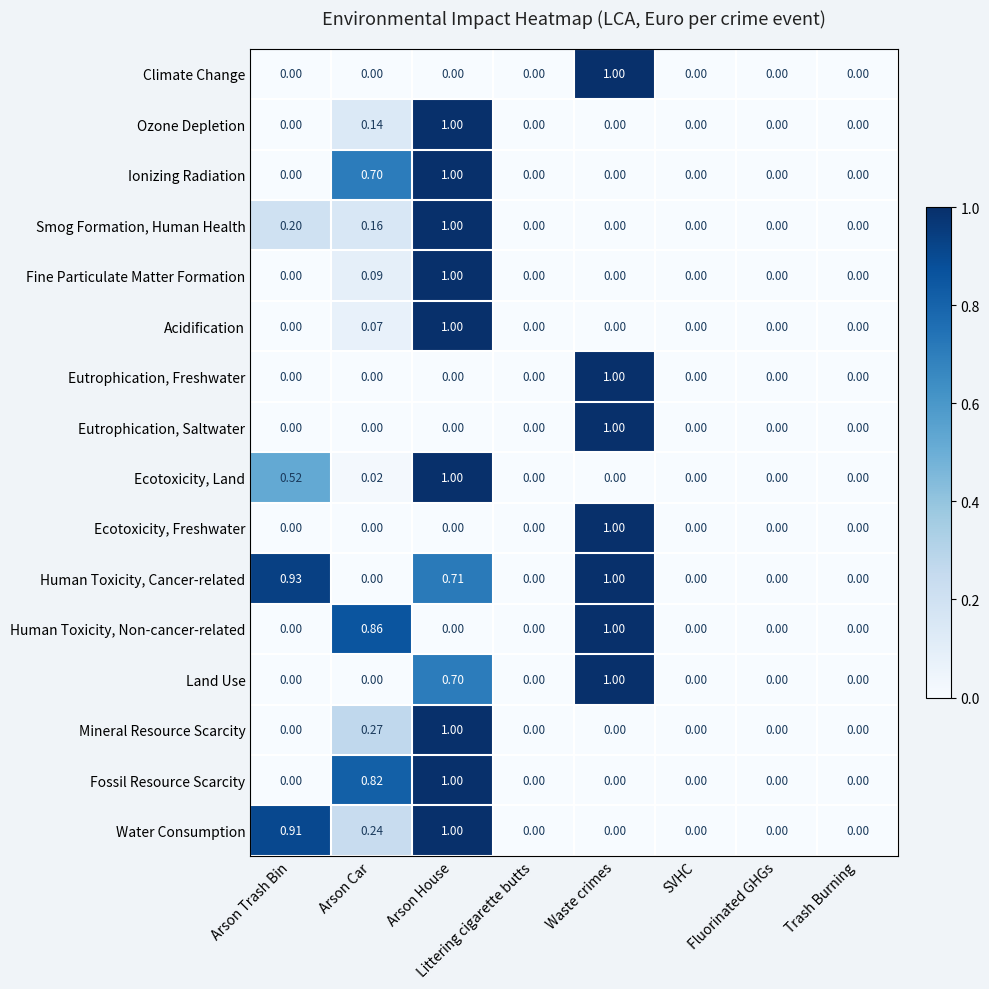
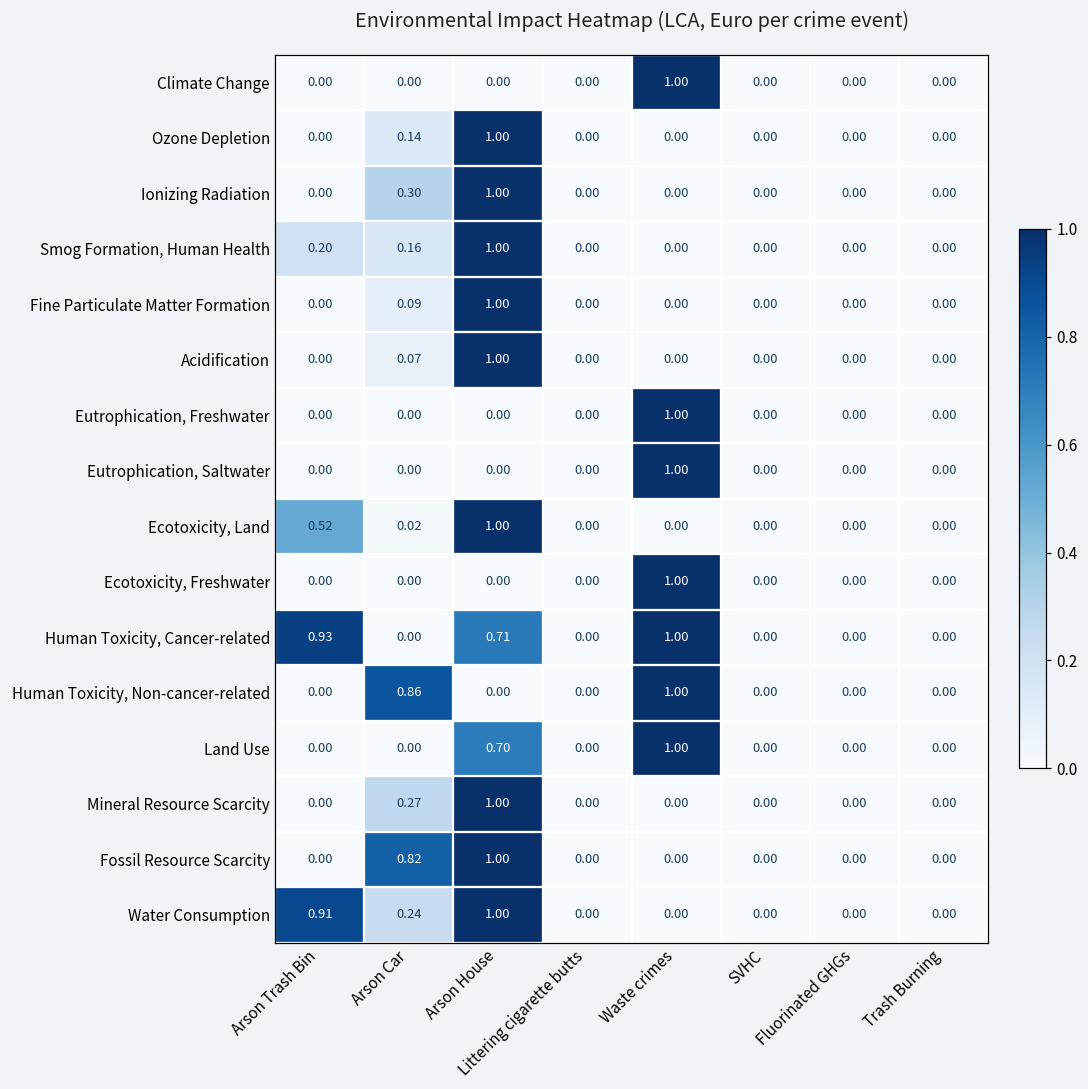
  {
    "Climate Change": {
      "Arson Trash Bin": 0.00,
      "Arson Car": 0.00,
      "Arson House": 0.00,
      "Littering cigarette butts": 0.00,
      "Waste crimes": 1.00,
      "SVHC": 0.00,
      "Fluorinated GHGs": 0.00,
      "Trash Burning": 0.00
    },
    "Ozone Depletion": {
      "Arson Trash Bin": 0.00,
      "Arson Car": 0.14,
      "Arson House": 1.00,
      "Littering cigarette butts": 0.00,
      "Waste crimes": 0.00,
      "SVHC": 0.00,
      "Fluorinated GHGs": 0.00,
      "Trash Burning": 0.00
    },
    "Ionizing Radiation": {
      "Arson Trash Bin": 0.00,
-     "Arson Car": 0.70,
+     "Arson Car": 0.30,
      "Arson House": 1.00,
      "Littering cigarette butts": 0.00,
      "Waste crimes": 0.00,
      "SVHC": 0.00,
      "Fluorinated GHGs": 0.00,
      "Trash Burning": 0.00
    },
    "Smog Formation, Human Health": {
      "Arson Trash Bin": 0.20,
      "Arson Car": 0.16,
      "Arson House": 1.00,
      "Littering cigarette butts": 0.00,
      "Waste crimes": 0.00,
      "SVHC": 0.00,
      "Fluorinated GHGs": 0.00,
      "Trash Burning": 0.00
    },
    "Fine Particulate Matter Formation": {
      "Arson Trash Bin": 0.00,
      "Arson Car": 0.09,
      "Arson House": 1.00,
      "Littering cigarette butts": 0.00,
      "Waste crimes": 0.00,
      "SVHC": 0.00,
      "Fluorinated GHGs": 0.00,
      "Trash Burning": 0.00
    },
    "Acidification": {
      "Arson Trash Bin": 0.00,
      "Arson Car": 0.07,
      "Arson House": 1.00,
      "Littering cigarette butts": 0.00,
      "Waste crimes": 0.00,
      "SVHC": 0.00,
      "Fluorinated GHGs": 0.00,
      "Trash Burning": 0.00
    },
    "Eutrophication, Freshwater": {
      "Arson Trash Bin": 0.00,
      "Arson Car": 0.00,
      "Arson House": 0.00,
      "Littering cigarette butts": 0.00,
      "Waste crimes": 1.00,
      "SVHC": 0.00,
      "Fluorinated GHGs": 0.00,
      "Trash Burning": 0.00
    },
    "Eutrophication, Saltwater": {
      "Arson Trash Bin": 0.00,
      "Arson Car": 0.00,
      "Arson House": 0.00,
      "Littering cigarette butts": 0.00,
      "Waste crimes": 1.00,
      "SVHC": 0.00,
      "Fluorinated GHGs": 0.00,
      "Trash Burning": 0.00
    },
    "Ecotoxicity, Land": {
      "Arson Trash Bin": 0.52,
      "Arson Car": 0.02,
      "Arson House": 1.00,
      "Littering cigarette butts": 0.00,
      "Waste crimes": 0.00,
      "SVHC": 0.00,
      "Fluorinated GHGs": 0.00,
      "Trash Burning": 0.00
    },
    "Ecotoxicity, Freshwater": {
      "Arson Trash Bin": 0.00,
      "Arson Car": 0.00,
      "Arson House": 0.00,
      "Littering cigarette butts": 0.00,
      "Waste crimes": 1.00,
      "SVHC": 0.00,
      "Fluorinated GHGs": 0.00,
      "Trash Burning": 0.00
    },
    "Human Toxicity, Cancer-related": {
      "Arson Trash Bin": 0.93,
      "Arson Car": 0.00,
      "Arson House": 0.71,
      "Littering cigarette butts": 0.00,
      "Waste crimes": 1.00,
      "SVHC": 0.00,
      "Fluorinated GHGs": 0.00,
      "Trash Burning": 0.00
    },
    "Human Toxicity, Non-cancer-related": {
      "Arson Trash Bin": 0.00,
      "Arson Car": 0.86,
      "Arson House": 0.00,
      "Littering cigarette butts": 0.00,
      "Waste crimes": 1.00,
      "SVHC": 0.00,
      "Fluorinated GHGs": 0.00,
      "Trash Burning": 0.00
    },
    "Land Use": {
      "Arson Trash Bin": 0.00,
      "Arson Car": 0.00,
      "Arson House": 0.70,
      "Littering cigarette butts": 0.00,
      "Waste crimes": 1.00,
      "SVHC": 0.00,
      "Fluorinated GHGs": 0.00,
      "Trash Burning": 0.00
    },
    "Mineral Resource Scarcity": {
      "Arson Trash Bin": 0.00,
      "Arson Car": 0.27,
      "Arson House": 1.00,
      "Littering cigarette butts": 0.00,
      "Waste crimes": 0.00,
      "SVHC": 0.00,
      "Fluorinated GHGs": 0.00,
      "Trash Burning": 0.00
    },
    "Fossil Resource Scarcity": {
      "Arson Trash Bin": 0.00,
      "Arson Car": 0.82,
      "Arson House": 1.00,
      "Littering cigarette butts": 0.00,
      "Waste crimes": 0.00,
      "SVHC": 0.00,
      "Fluorinated GHGs": 0.00,
      "Trash Burning": 0.00
    },
    "Water Consumption": {
      "Arson Trash Bin": 0.91,
      "Arson Car": 0.24,
      "Arson House": 1.00,
      "Littering cigarette butts": 0.00,
      "Waste crimes": 0.00,
      "SVHC": 0.00,
      "Fluorinated GHGs": 0.00,
      "Trash Burning": 0.00
    }
  }
